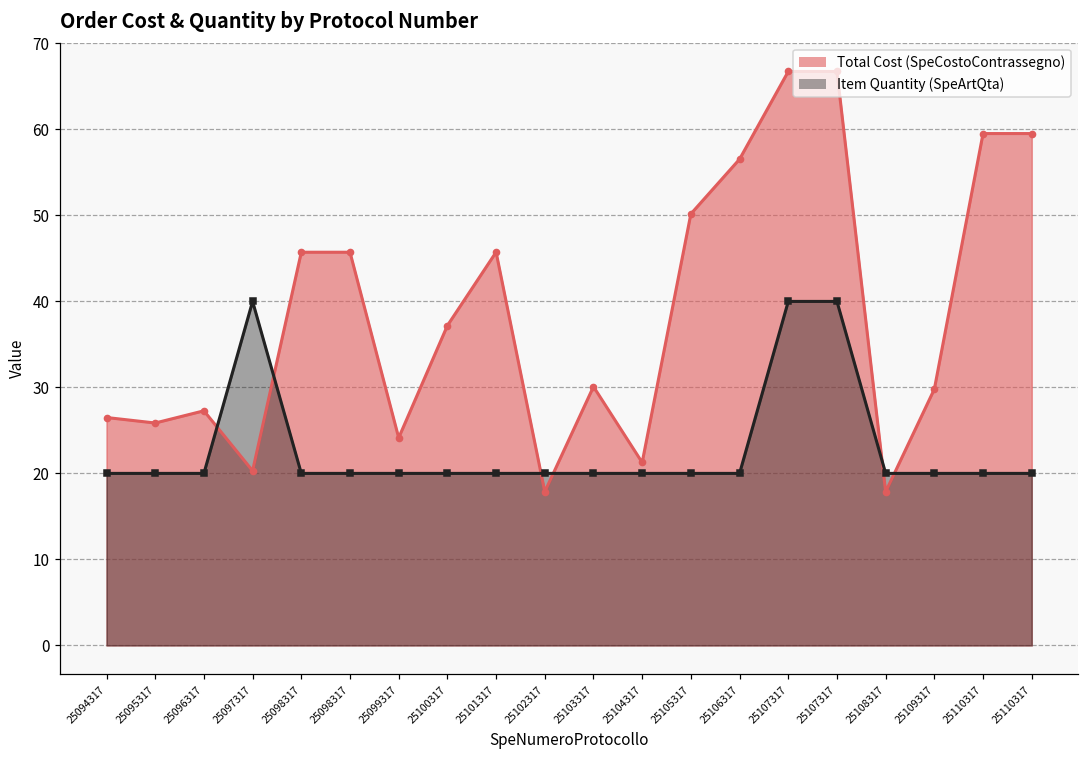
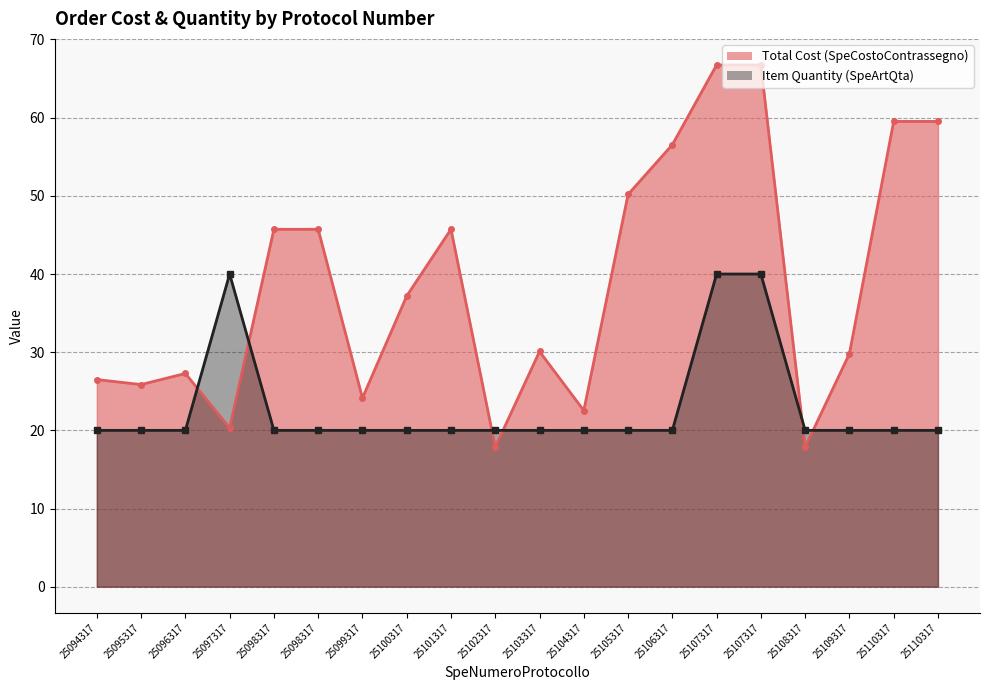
  {
    "Total Cost (SpeCostoContrassegno)": {
      "25094317": 27,
      "25095317": 26,
      "25096317": 27,
      "25097317": 20,
      "25099317": 24,
      "25100317": 37,
      "25101317": 46,
      "25102317": 18,
      "25103317": 30,
-     "25104317": 21,
+     "25104317": 23,
      "25105317": 50,
      "25106317": 57,
      "25108317": 18,
      "25109317": 30
    },
    "Item Quantity (SpeArtQta)": {
      "25094317": 20,
      "25095317": 20,
      "25096317": 20,
      "25097317": 40,
      "25099317": 20,
      "25100317": 20,
      "25101317": 20,
      "25102317": 20,
      "25103317": 20,
      "25104317": 20,
      "25105317": 20,
      "25106317": 20,
      "25108317": 20,
      "25109317": 20
    }
  }
